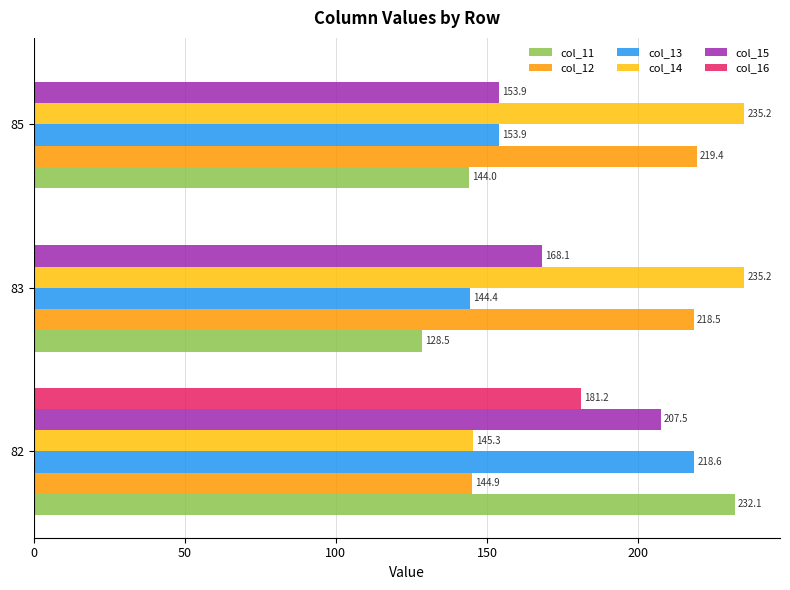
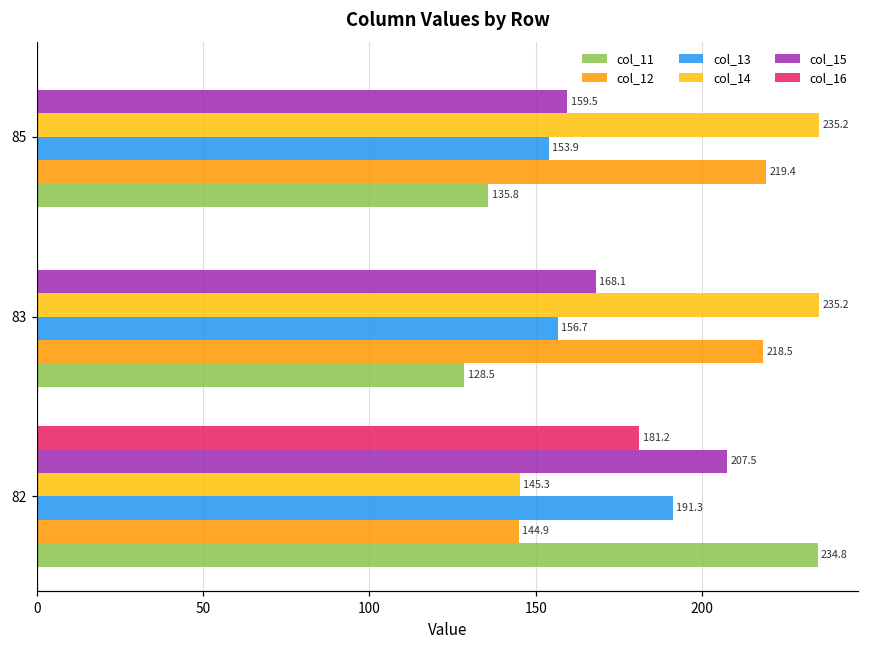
  {
    "col_11": {
-     "85": 144.0,
+     "85": 135.8,
      "83": 128.5,
-     "82": 232.1
+     "82": 234.8
    },
    "col_13": {
      "85": 153.9,
-     "83": 144.4,
-     "82": 218.6
+     "83": 156.7,
+     "82": 191.3
    },
    "col_15": {
-     "85": 153.9,
+     "85": 159.5,
      "83": 168.1,
      "82": 207.5
    },
    "col_16": {
      "82": 181.2
    }
  }
